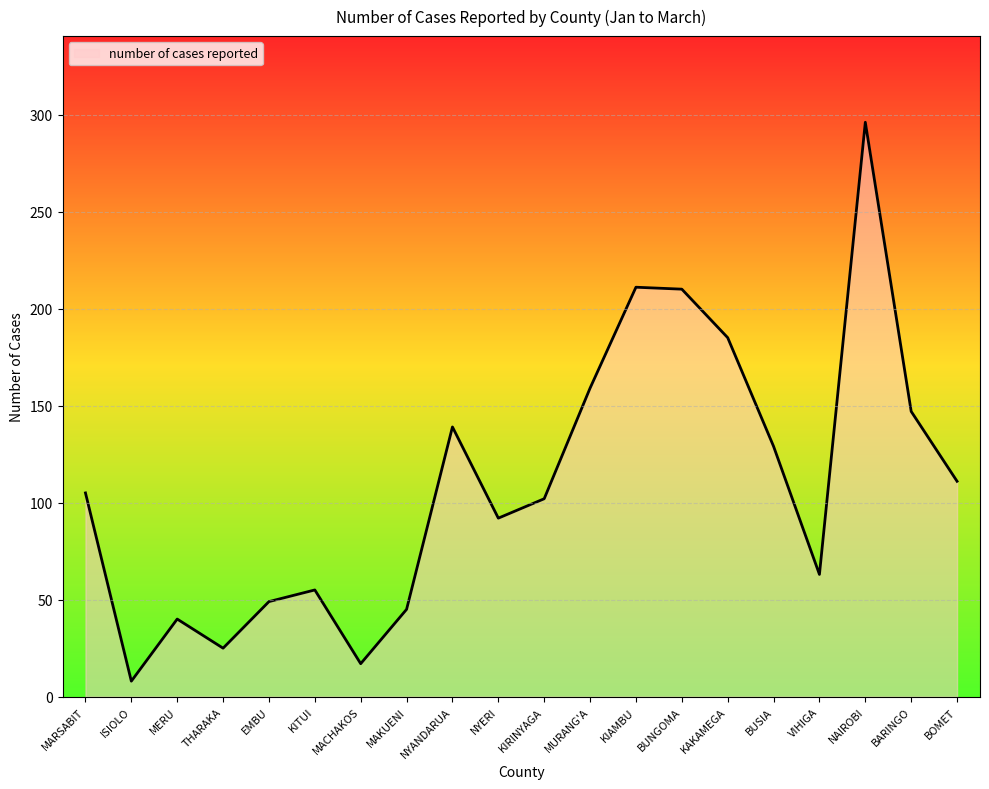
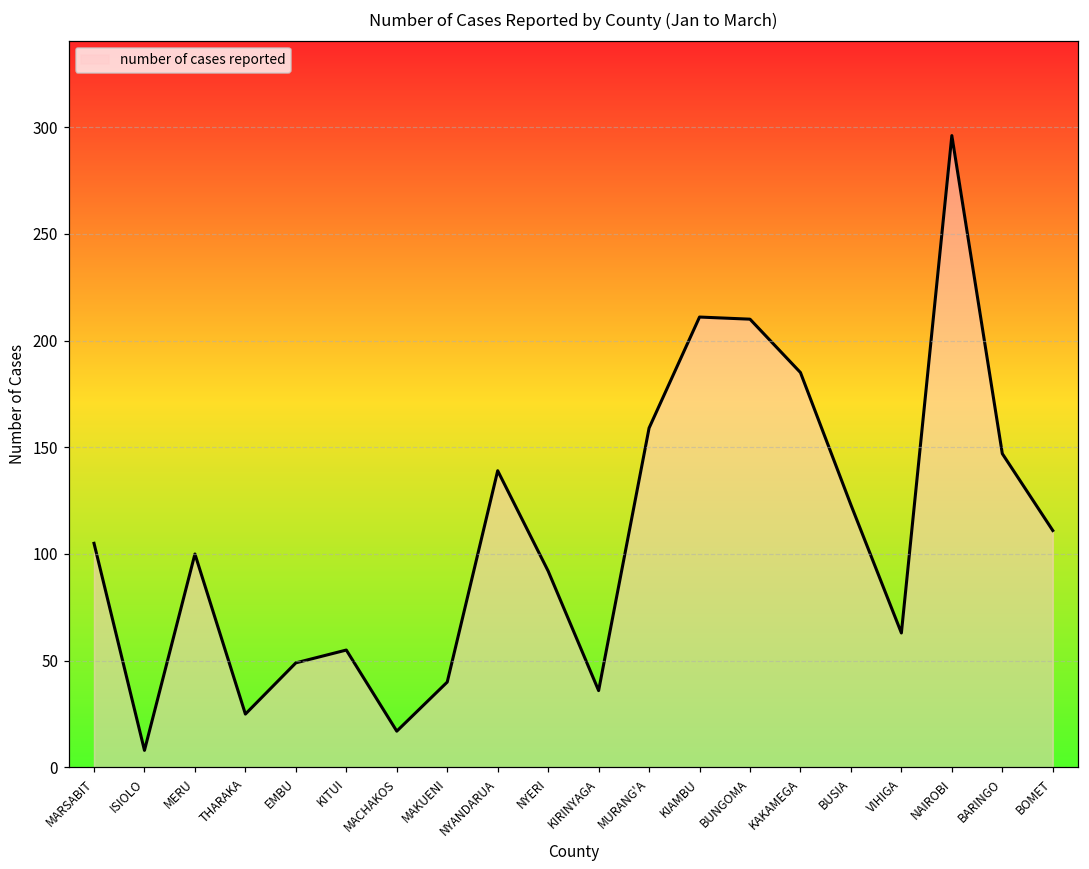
  {
    "MARSABIT": 105,
    "ISIOLO": 8,
-   "MERU": 40,
+   "MERU": 100,
    "THARAKA": 25,
    "EMBU": 49,
    "KITUI": 55,
    "MACHAKOS": 17,
-   "MAKUENI": 45,
+   "MAKUENI": 40,
    "NYANDARUA": 139,
    "NYERI": 92,
-   "KIRINYAGA": 102,
+   "KIRINYAGA": 36,
    "MURANG'A": 159,
    "KIAMBU": 211,
    "BUNGOMA": 210,
    "KAKAMEGA": 185,
-   "BUSIA": 129,
+   "BUSIA": 123,
    "VIHIGA": 63,
    "NAIROBI": 296,
    "BARINGO": 147,
    "BOMET": 111
  }
